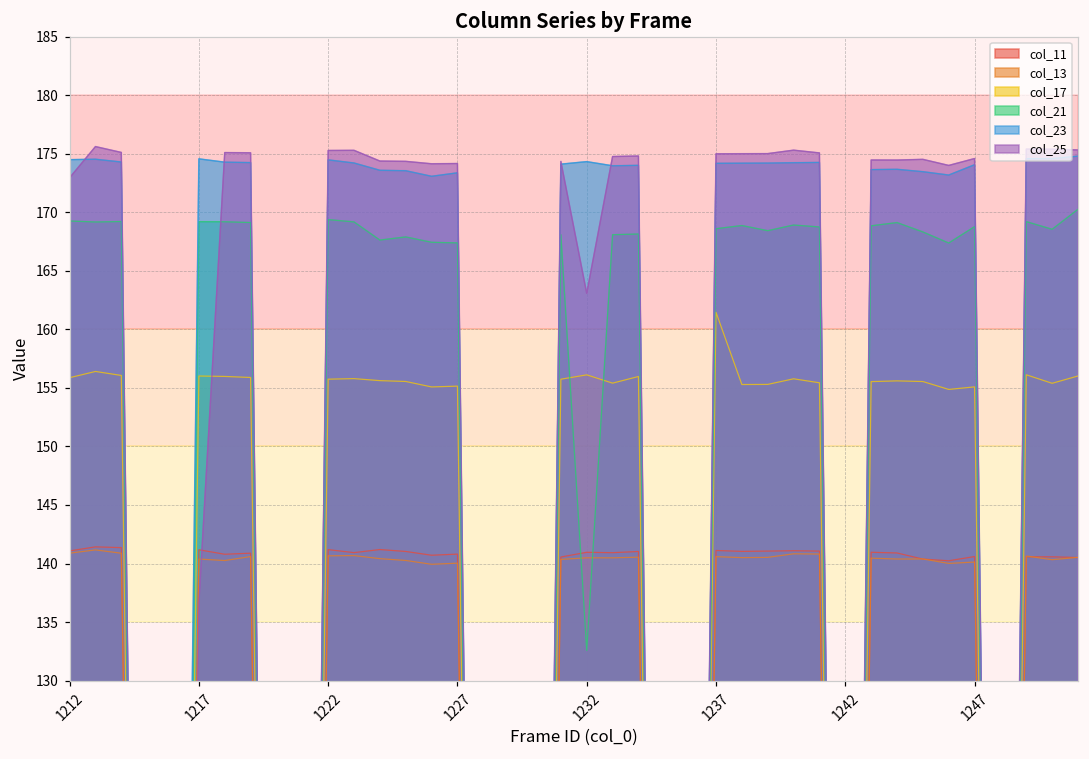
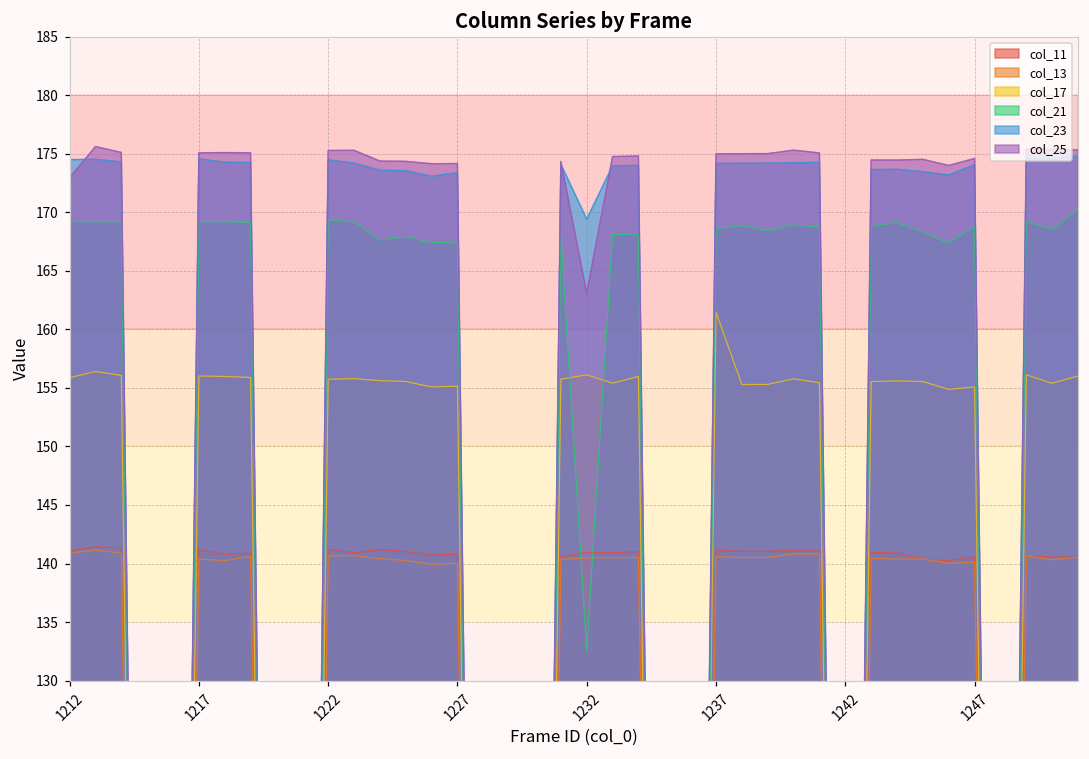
  {
    "col_17": {
      "1212": 155.9,
      "1217": 156.0,
      "1222": 155.7,
      "1227": 155.2,
      "1232": 156.1,
      "1237": 161.5,
      "1247": 155.1
    },
    "col_21": {
      "1212": 169.3,
      "1217": 169.2,
      "1222": 169.4,
      "1227": 167.4,
      "1232": 132.6,
      "1237": 168.6,
      "1247": 168.8
    },
    "col_23": {
      "1212": 174.5,
      "1217": 174.6,
      "1222": 174.5,
      "1227": 173.4,
-     "1232": 174.3,
+     "1232": 169.4,
      "1237": 174.2,
      "1247": 174.1
    },
    "col_25": {
      "1212": 172.9,
-     "1217": 136.6,
+     "1217": 175.1,
      "1222": 175.3,
      "1227": 174.2,
      "1232": 163.1,
      "1237": 175.0,
      "1247": 174.6
    }
  }
